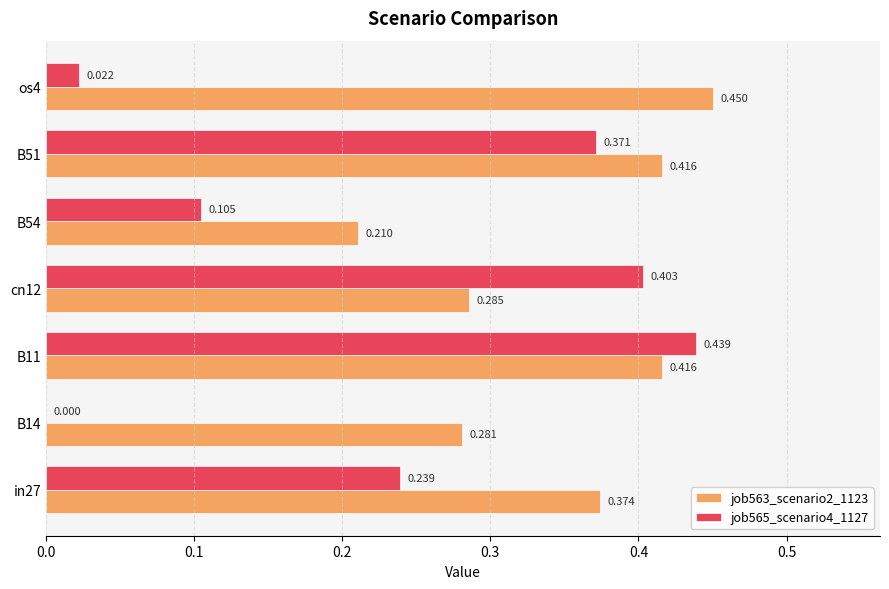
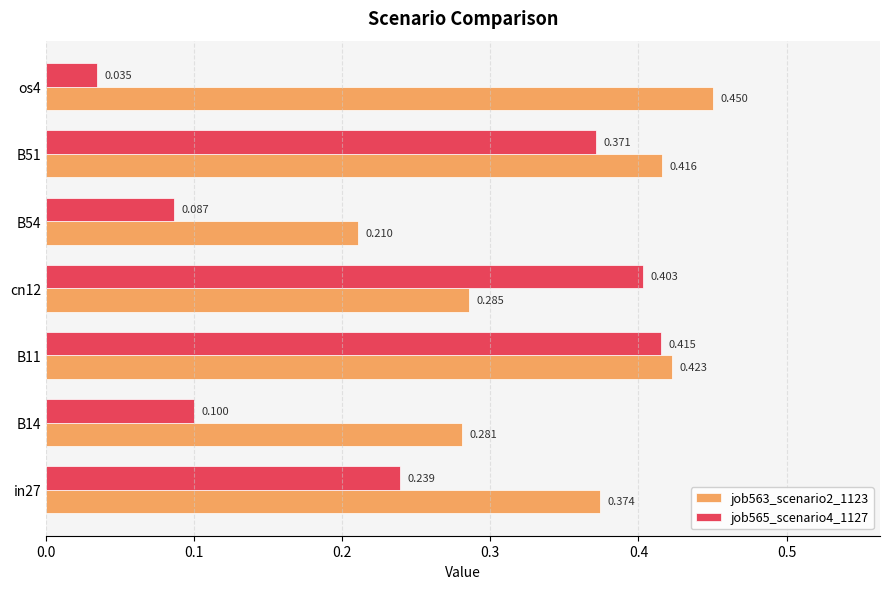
  {
    "job563_scenario2_1123": {
      "os4": 0.450,
      "B51": 0.416,
      "B54": 0.210,
      "cn12": 0.285,
-     "B11": 0.416,
+     "B11": 0.423,
      "B14": 0.281,
      "in27": 0.374
    },
    "job565_scenario4_1127": {
-     "os4": 0.022,
+     "os4": 0.035,
      "B51": 0.371,
-     "B54": 0.105,
+     "B54": 0.087,
      "cn12": 0.403,
-     "B11": 0.439,
-     "B14": 0.000,
+     "B11": 0.415,
+     "B14": 0.100,
      "in27": 0.239
    }
  }
